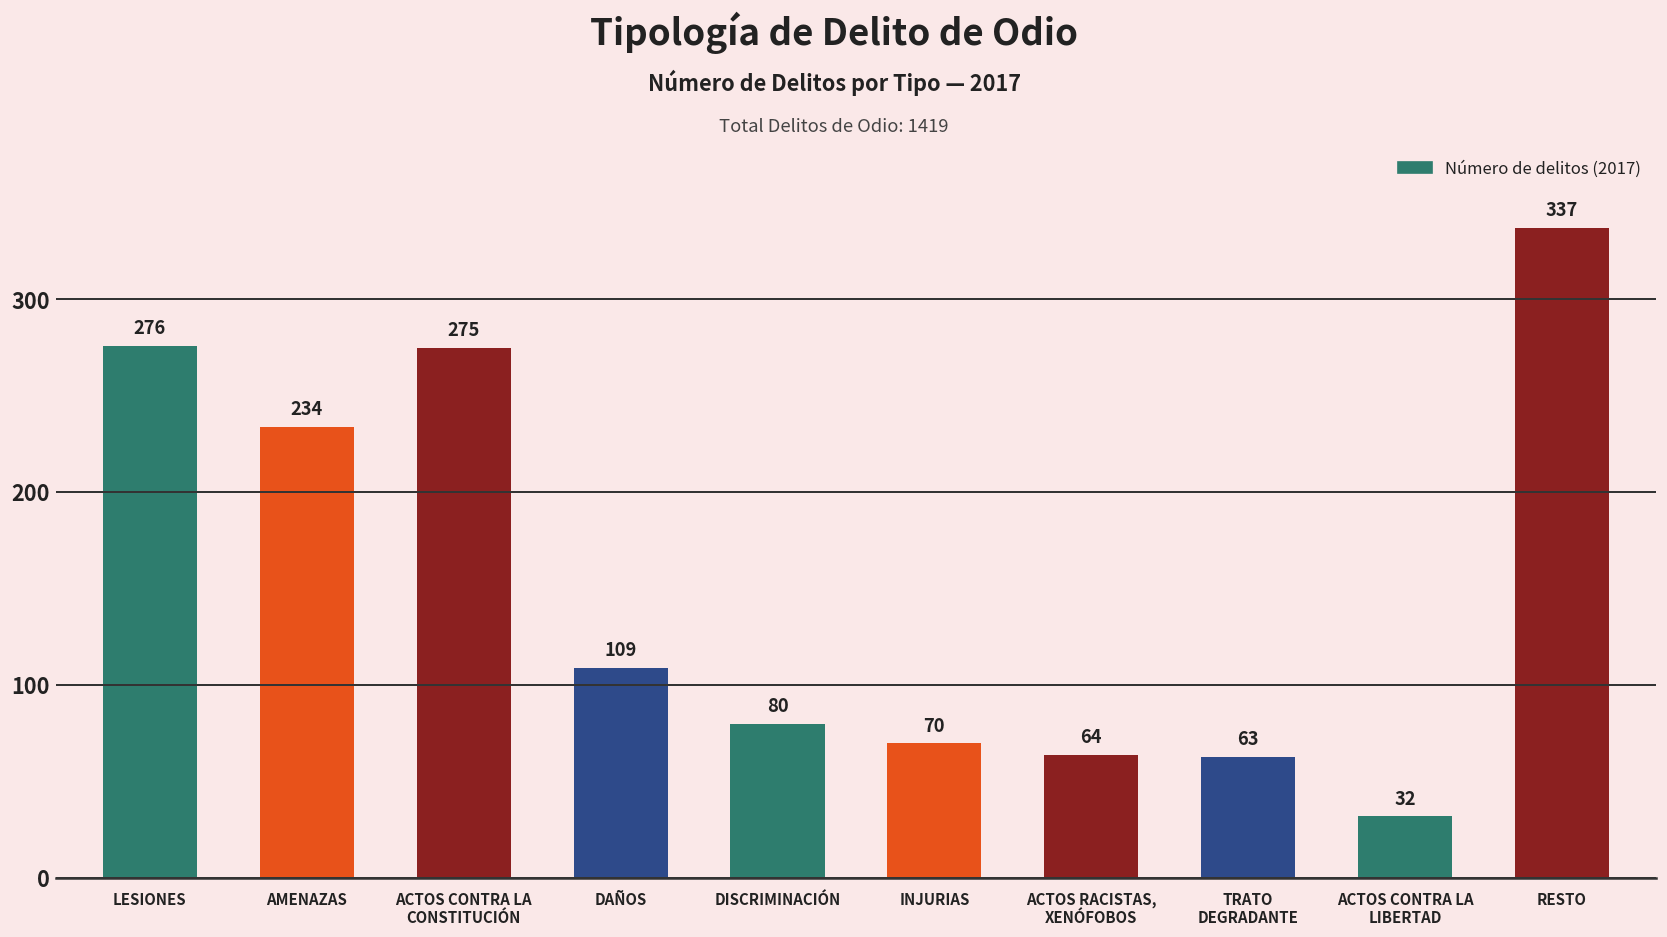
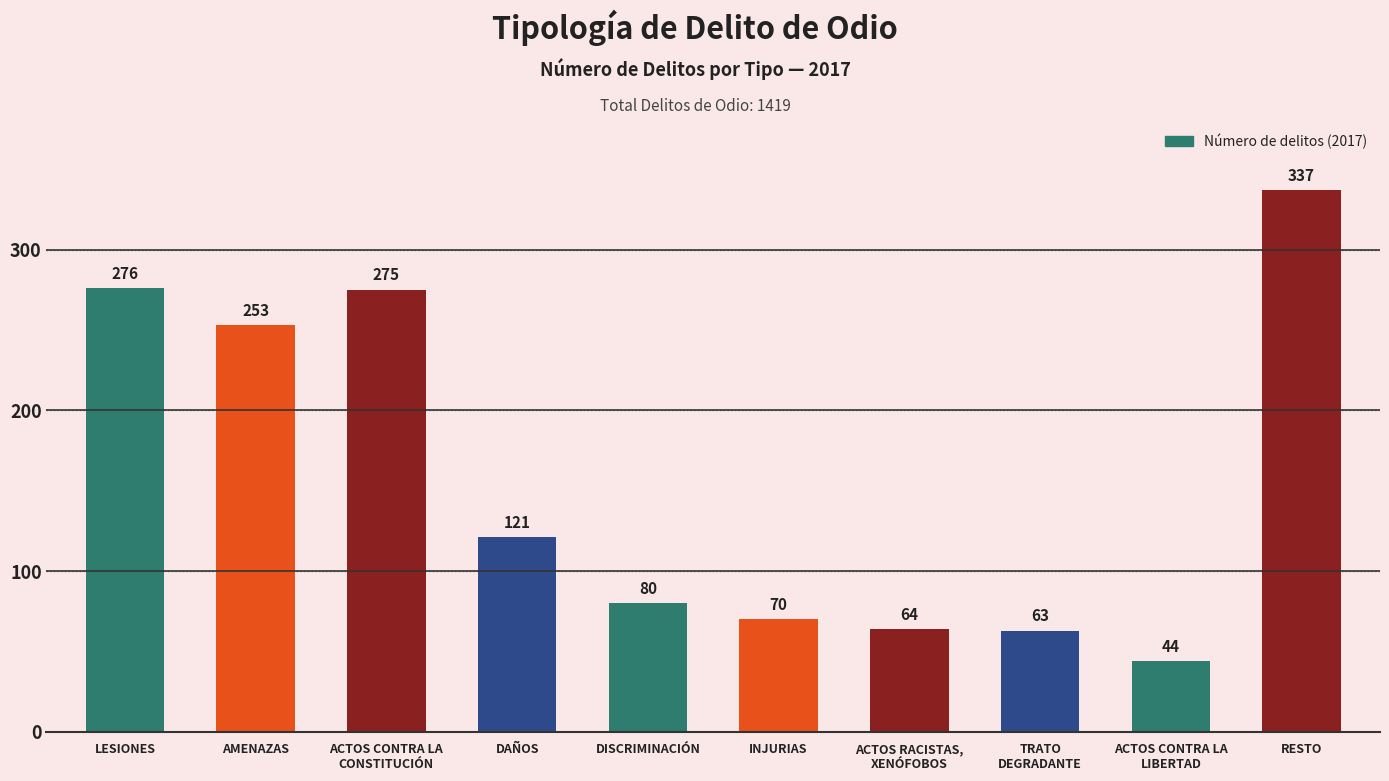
  {
    "LESIONES": 276,
-   "AMENAZAS": 234,
+   "AMENAZAS": 253,
    "ACTOS CONTRA LA CONSTITUCIÓN": 275,
-   "DAÑOS": 109,
+   "DAÑOS": 121,
    "DISCRIMINACIÓN": 80,
    "INJURIAS": 70,
    "ACTOS RACISTAS, XENÓFOBOS": 64,
    "TRATO DEGRADANTE": 63,
-   "ACTOS CONTRA LA LIBERTAD": 32,
+   "ACTOS CONTRA LA LIBERTAD": 44,
    "RESTO": 337
  }
